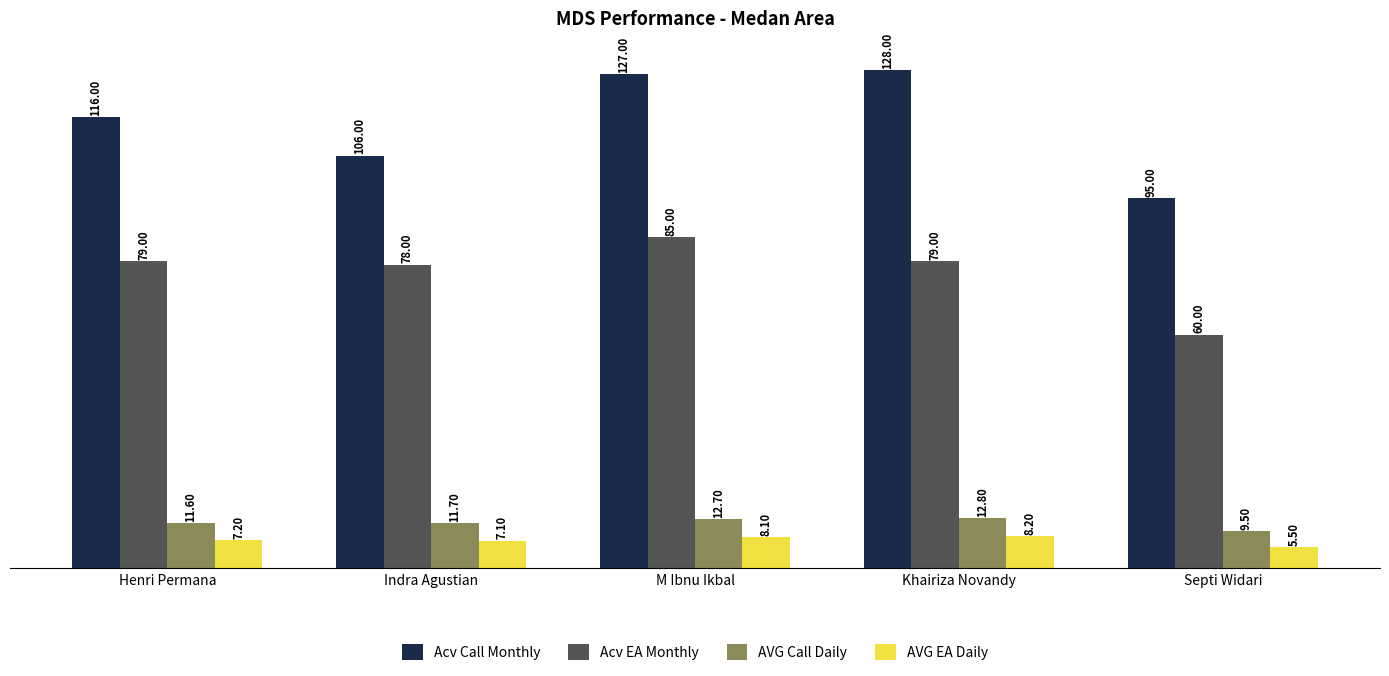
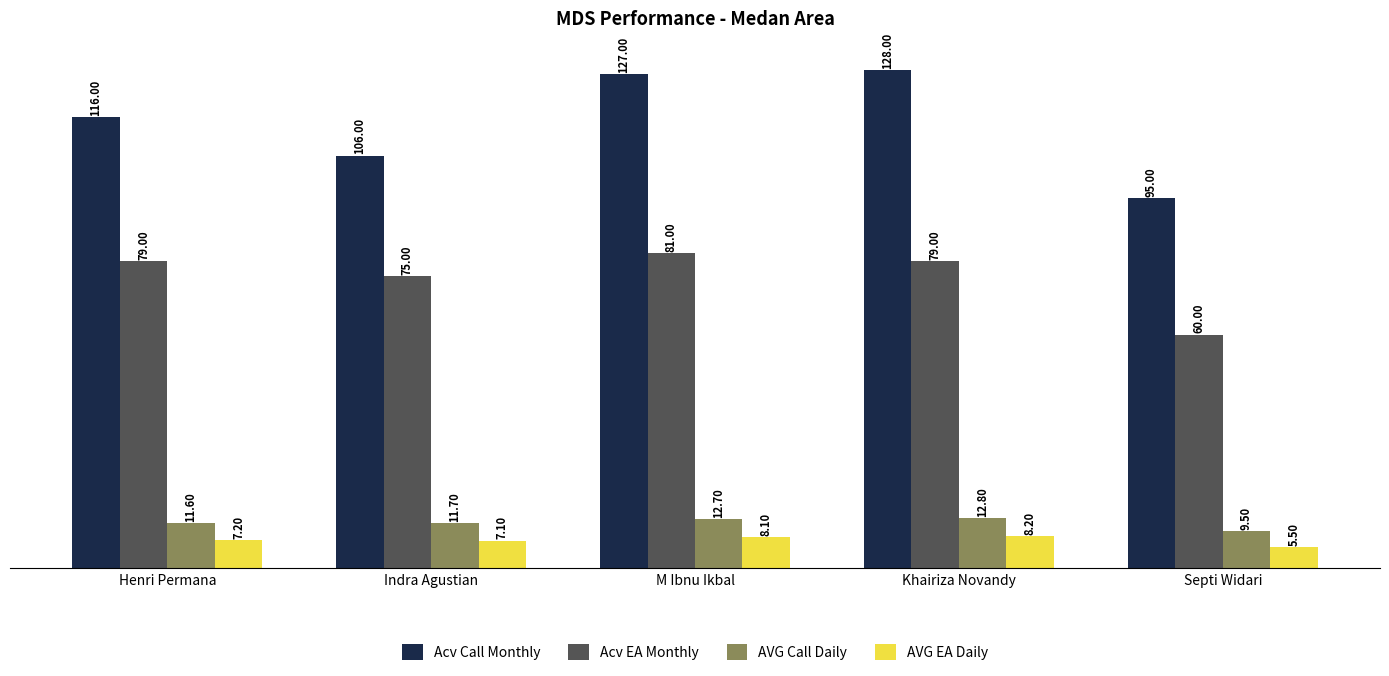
  {
    "Acv Call Monthly": {
      "Henri Permana": 116.00,
      "Indra Agustian": 106.00,
      "M Ibnu Ikbal": 127.00,
      "Khairiza Novandy": 128.00,
      "Septi Widari": 95.00
    },
    "Acv EA Monthly": {
      "Henri Permana": 79.00,
-     "Indra Agustian": 78.00,
-     "M Ibnu Ikbal": 85.00,
+     "Indra Agustian": 75.00,
+     "M Ibnu Ikbal": 81.00,
      "Khairiza Novandy": 79.00,
      "Septi Widari": 60.00
    },
    "AVG Call Daily": {
      "Henri Permana": 11.60,
      "Indra Agustian": 11.70,
      "M Ibnu Ikbal": 12.70,
      "Khairiza Novandy": 12.80,
      "Septi Widari": 9.50
    },
    "AVG EA Daily": {
      "Henri Permana": 7.20,
      "Indra Agustian": 7.10,
      "M Ibnu Ikbal": 8.10,
      "Khairiza Novandy": 8.20,
      "Septi Widari": 5.50
    }
  }
